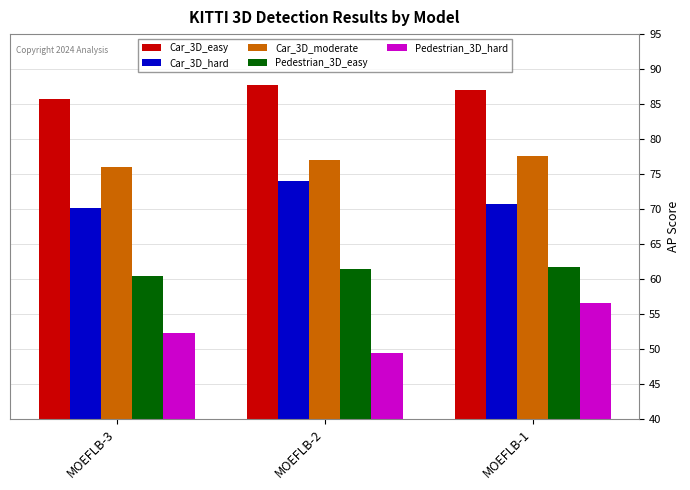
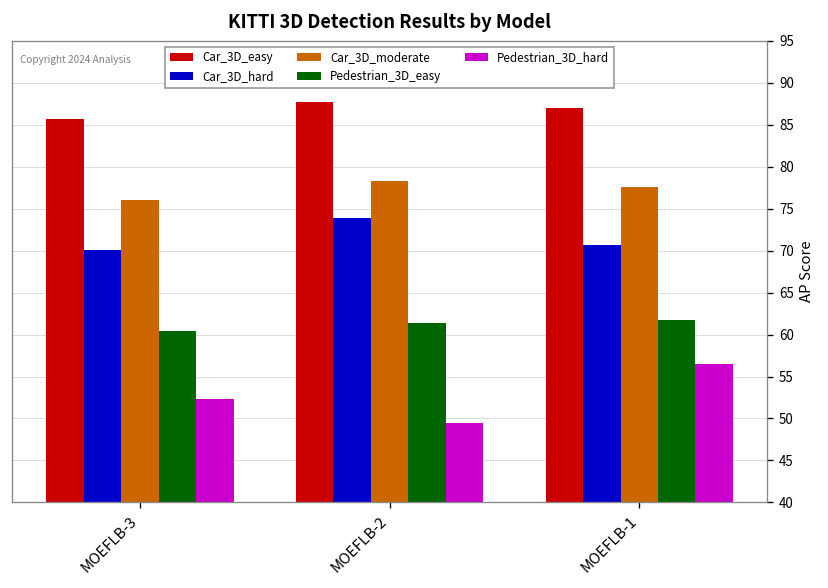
  {
    "Car_3D_easy": {
      "MOEFLB-3": 86,
      "MOEFLB-2": 88,
      "MOEFLB-1": 87
    },
    "Car_3D_hard": {
      "MOEFLB-3": 70,
      "MOEFLB-2": 74,
      "MOEFLB-1": 71
    },
    "Car_3D_moderate": {
      "MOEFLB-3": 76,
-     "MOEFLB-2": 77,
+     "MOEFLB-2": 78,
      "MOEFLB-1": 78
    },
    "Pedestrian_3D_easy": {
      "MOEFLB-3": 60,
      "MOEFLB-2": 61,
      "MOEFLB-1": 62
    },
    "Pedestrian_3D_hard": {
      "MOEFLB-3": 52,
      "MOEFLB-2": 49,
      "MOEFLB-1": 57
    }
  }
